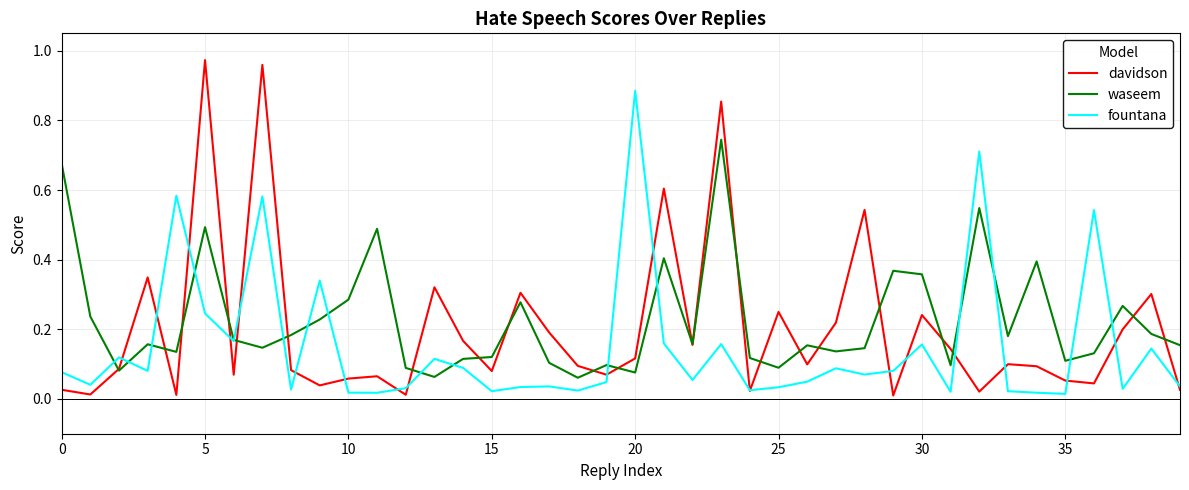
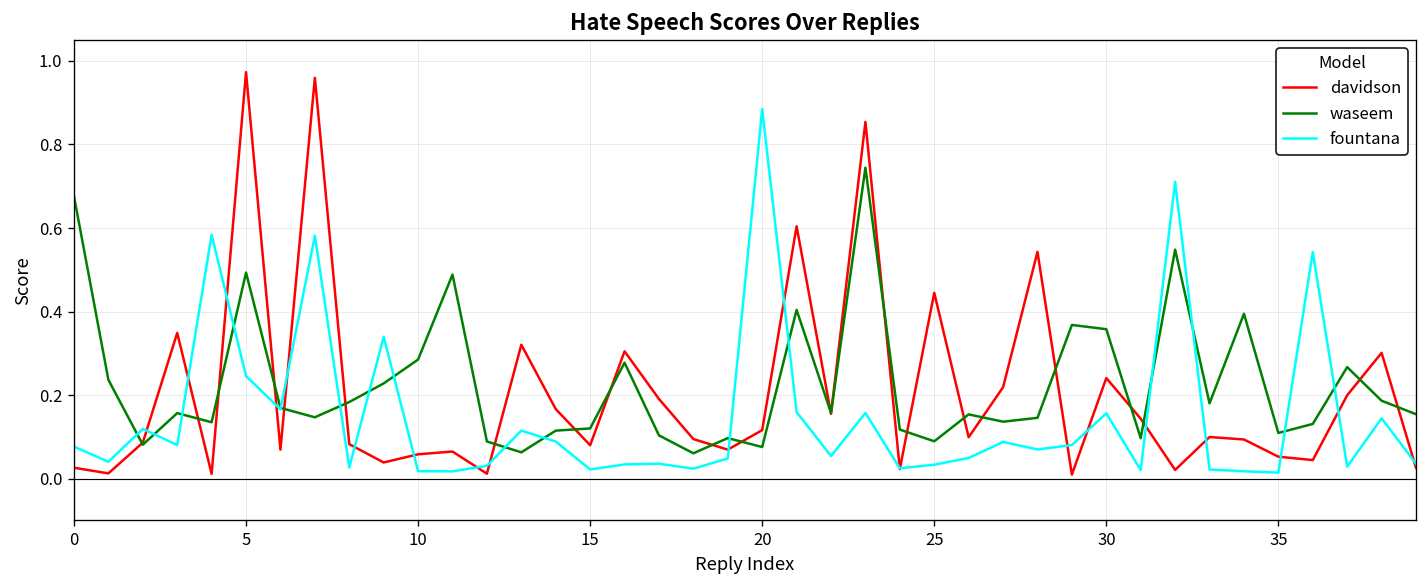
  {
    "davidson": {
      "0": 0.03,
      "5": 0.97,
      "10": 0.06,
      "15": 0.08,
      "20": 0.12,
-     "25": 0.25,
+     "25": 0.44,
      "30": 0.24,
      "35": 0.05
    },
    "waseem": {
      "0": 0.68,
      "5": 0.49,
      "10": 0.29,
      "15": 0.12,
      "20": 0.08,
      "25": 0.09,
      "30": 0.36,
      "35": 0.11
    },
    "fountana": {
      "0": 0.08,
      "5": 0.25,
      "10": 0.02,
      "15": 0.02,
      "20": 0.88,
      "25": 0.03,
      "30": 0.16,
      "35": 0.01
    }
  }
